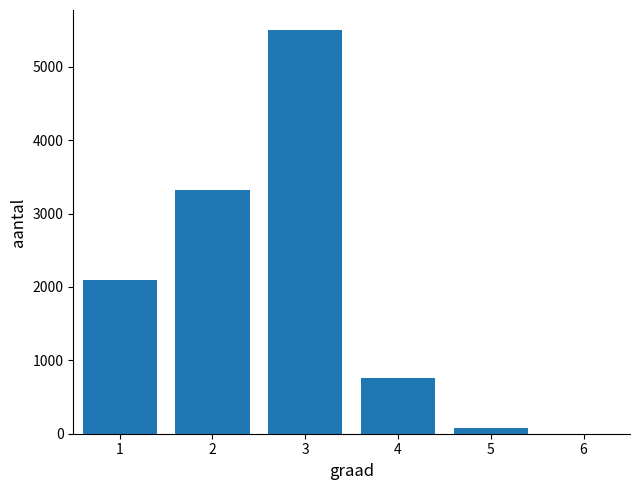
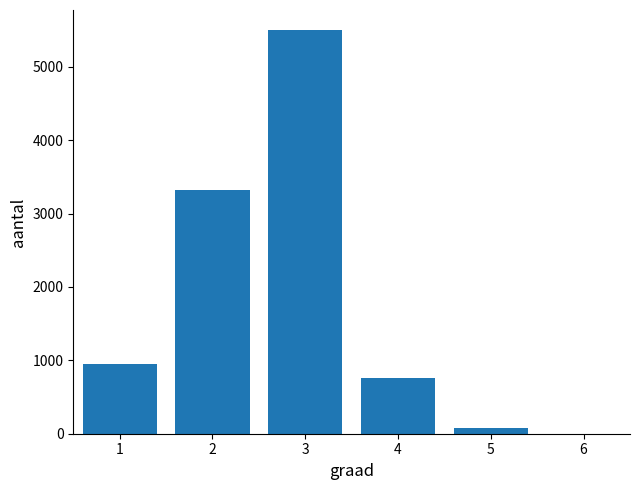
  {
-   "1": 2100,
+   "1": 1000,
    "2": 3300,
    "3": 5500,
    "4": 800,
    "5": 100,
    "6": 0
  }
